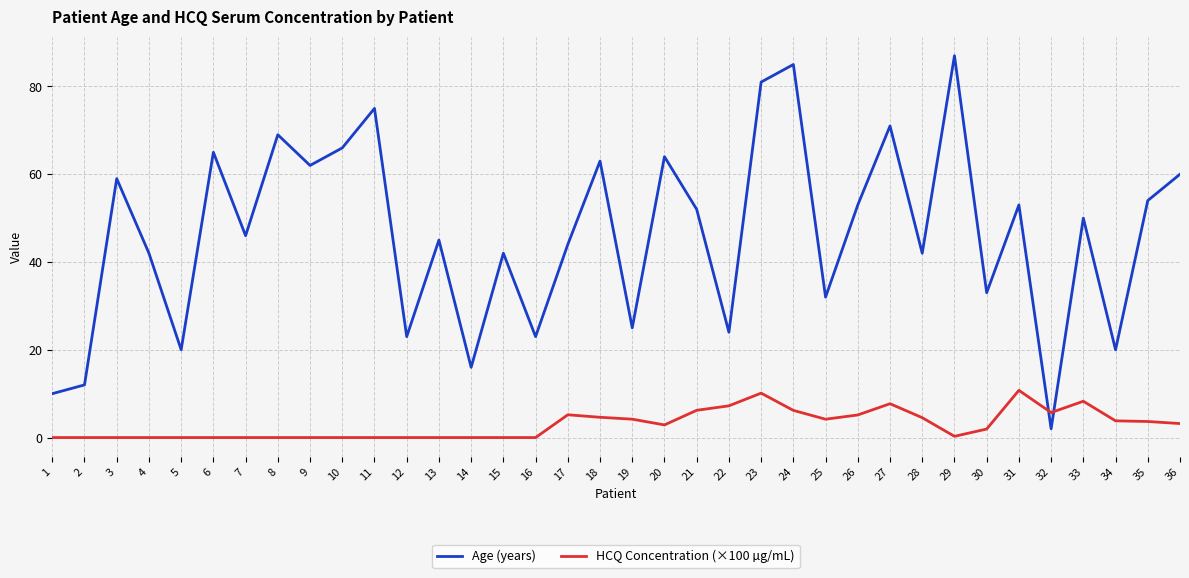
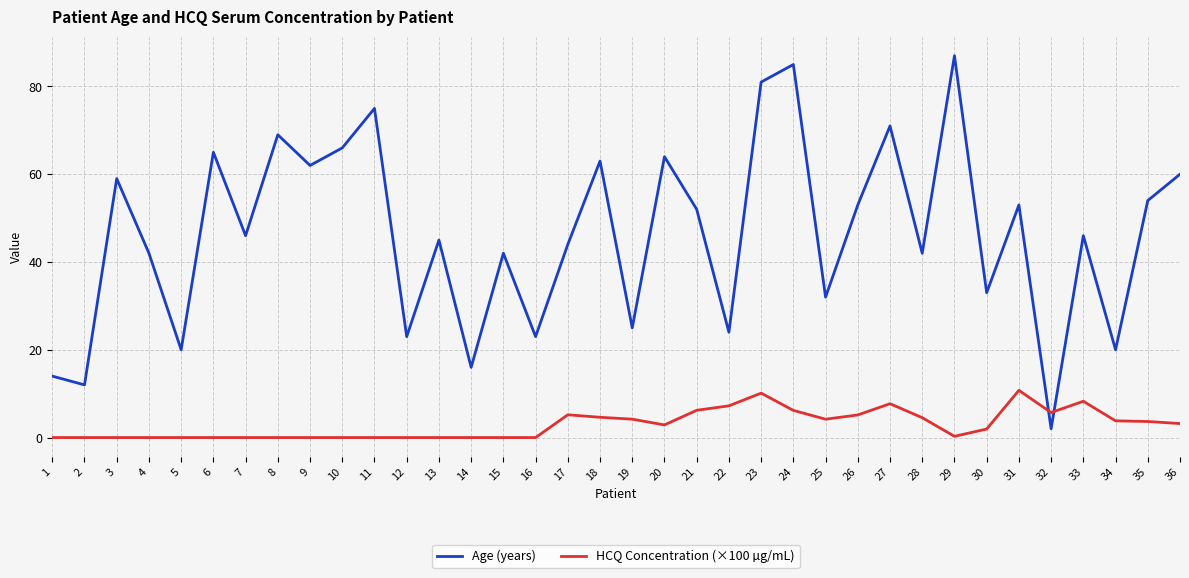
  {
    "Age (years)": {
-     "1": 10,
+     "1": 14,
      "2": 12,
      "3": 59,
      "4": 42,
      "5": 20,
      "6": 65,
      "7": 46,
      "8": 69,
      "9": 62,
      "10": 66,
      "11": 75,
      "12": 23,
      "13": 45,
      "14": 16,
      "15": 42,
      "16": 23,
      "17": 44,
      "18": 63,
      "19": 25,
      "20": 64,
      "21": 52,
      "22": 24,
      "23": 81,
      "24": 85,
      "25": 32,
      "26": 53,
      "27": 71,
      "28": 42,
      "29": 87,
      "30": 33,
      "31": 53,
      "32": 2,
-     "33": 50,
+     "33": 46,
      "34": 20,
      "35": 54,
      "36": 60
    },
    "HCQ Concentration (×100 µg/mL)": {
      "1": 0,
      "2": 0,
      "3": 0,
      "4": 0,
      "5": 0,
      "6": 0,
      "7": 0,
      "8": 0,
      "9": 0,
      "10": 0,
      "11": 0,
      "12": 0,
      "13": 0,
      "14": 0,
      "15": 0,
      "16": 0,
      "17": 5,
      "18": 5,
      "19": 4,
      "20": 3,
      "21": 6,
      "22": 7,
      "23": 10,
      "24": 6,
      "25": 4,
      "26": 5,
      "27": 8,
      "28": 5,
      "29": 0,
      "30": 2,
      "31": 11,
      "32": 6,
      "33": 8,
      "34": 4,
      "35": 4,
      "36": 3
    }
  }
